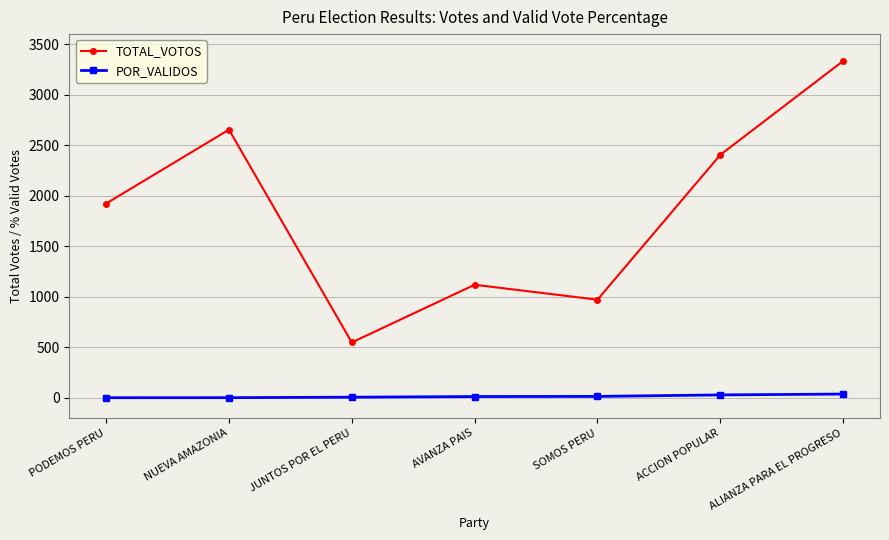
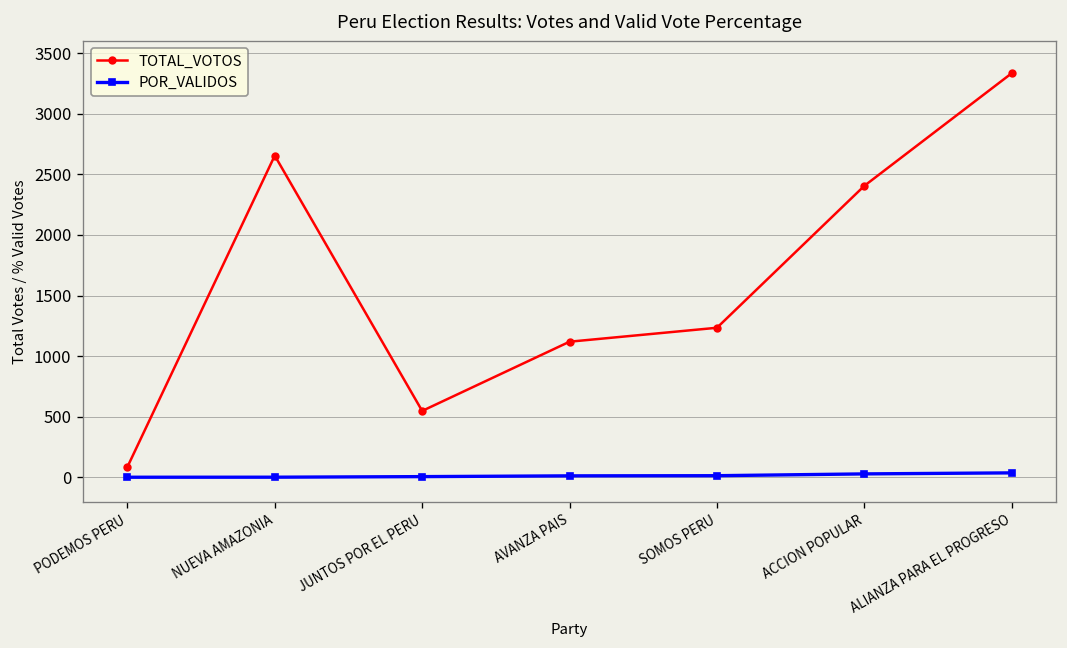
  {
    "TOTAL_VOTOS": {
-     "PODEMOS PERU": 1920,
+     "PODEMOS PERU": 90,
      "NUEVA AMAZONIA": 2650,
      "JUNTOS POR EL PERU": 550,
      "AVANZA PAIS": 1120,
-     "SOMOS PERU": 970,
+     "SOMOS PERU": 1230,
      "ACCION POPULAR": 2410,
      "ALIANZA PARA EL PROGRESO": 3330
    },
    "POR_VALIDOS": {
      "PODEMOS PERU": 0,
      "NUEVA AMAZONIA": 0,
      "JUNTOS POR EL PERU": 10,
      "AVANZA PAIS": 10,
      "SOMOS PERU": 10,
      "ACCION POPULAR": 30,
      "ALIANZA PARA EL PROGRESO": 40
    }
  }
